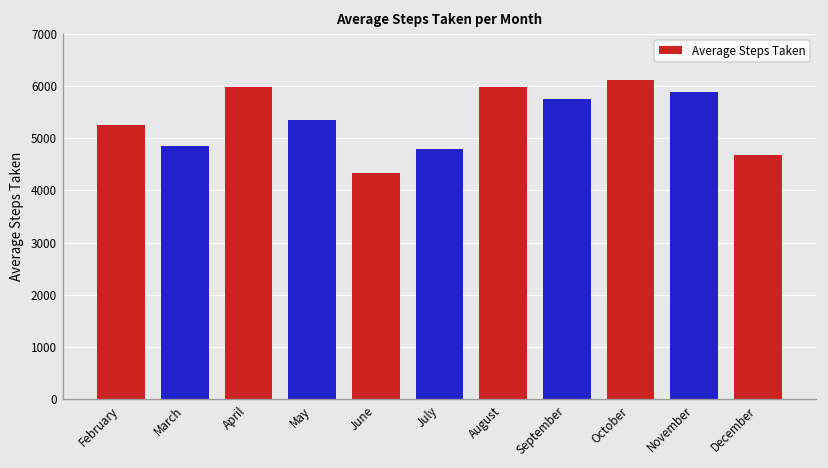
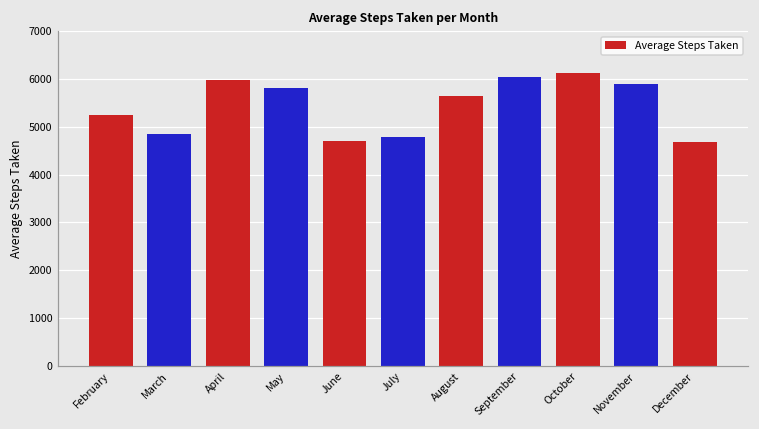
  {
    "February": 5200,
    "March": 4900,
    "April": 6000,
-   "May": 5400,
-   "June": 4300,
+   "May": 5800,
+   "June": 4700,
    "July": 4800,
-   "August": 6000,
-   "September": 5800,
+   "August": 5600,
+   "September": 6000,
    "October": 6100,
    "November": 5900,
    "December": 4700
  }
